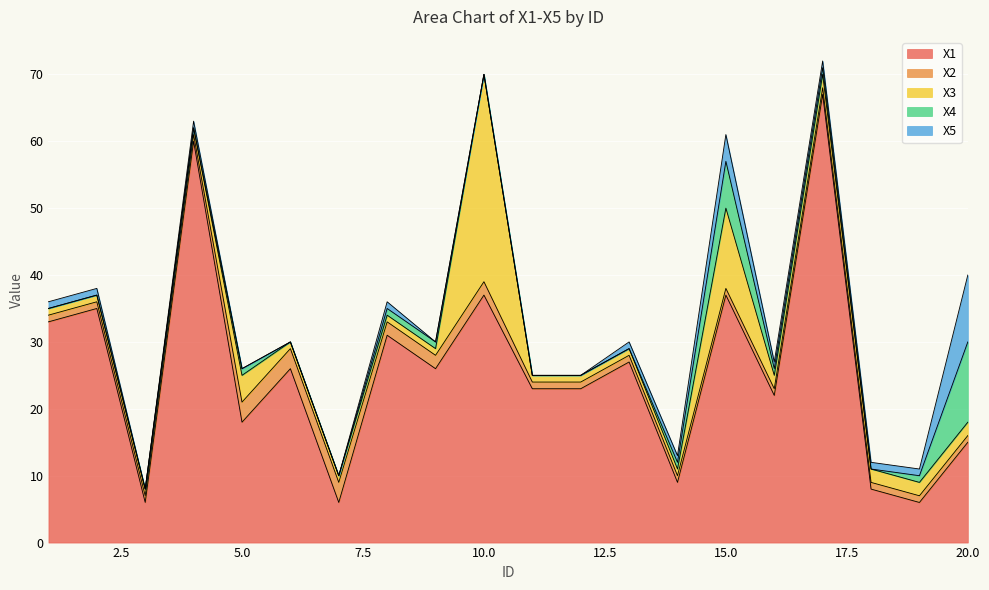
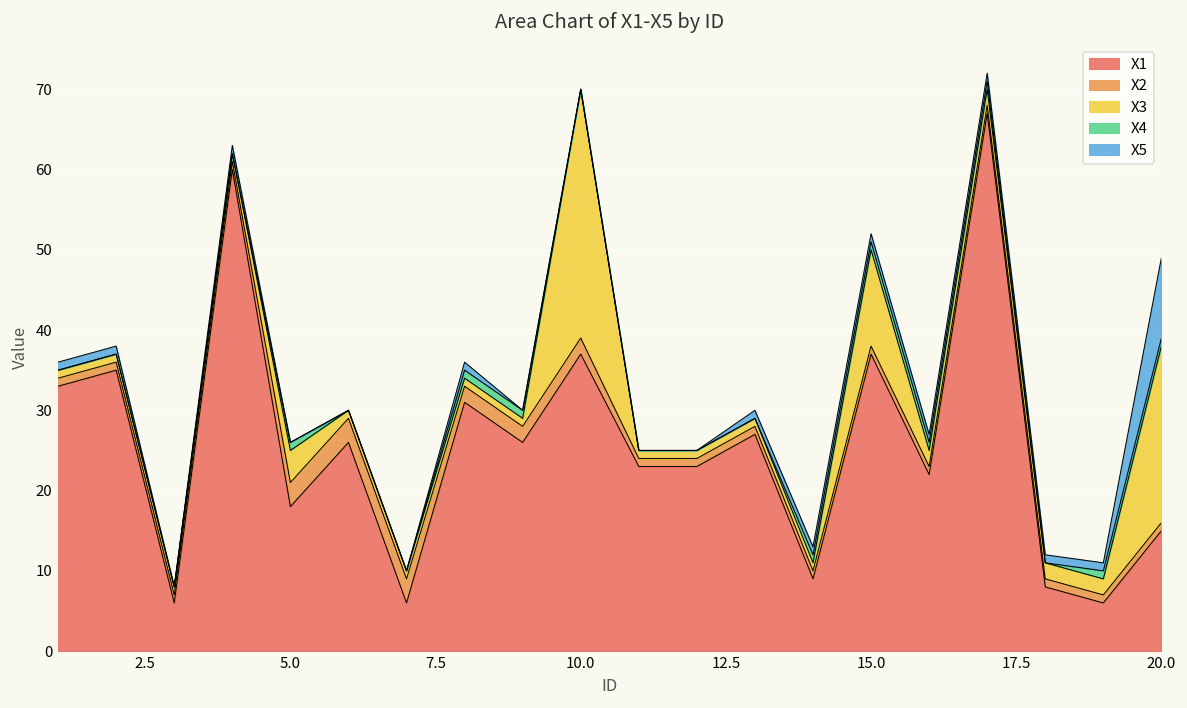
  {
    "X3": {
      "5.0": 4,
      "15.0": 12,
-     "20.0": 2
+     "20.0": 22
    },
    "X4": {
-     "15.0": 7,
-     "20.0": 12
+     "15.0": 1,
+     "20.0": 1
    },
    "X5": {
-     "15.0": 4,
+     "15.0": 1,
      "20.0": 10
    }
  }
